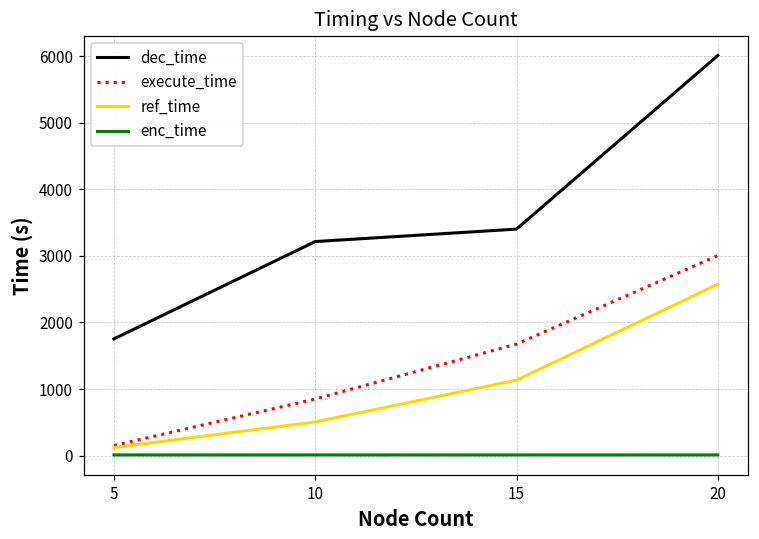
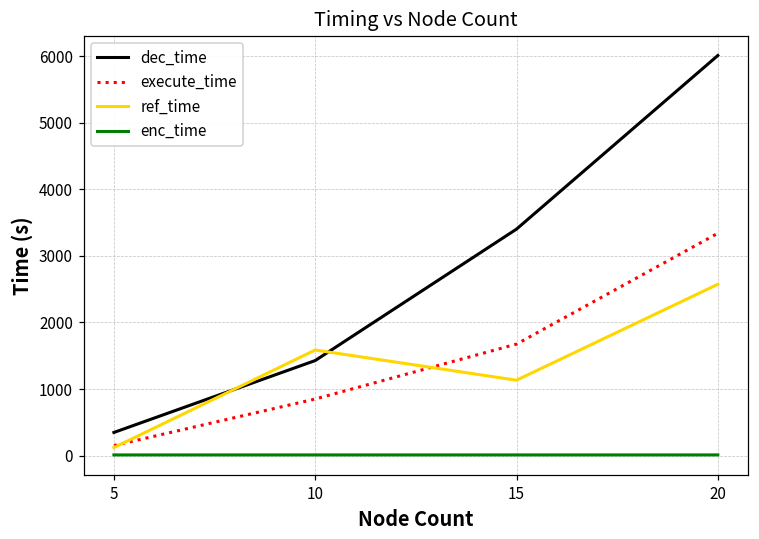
  {
    "dec_time": {
-     "5": 1800,
-     "10": 3200,
+     "5": 300,
+     "10": 1400,
      "15": 3400,
      "20": 6000
    },
    "execute_time": {
      "10": 800,
      "15": 1700,
-     "20": 3000
+     "20": 3300
    },
    "ref_time": {
-     "10": 500,
+     "10": 1600,
      "15": 1100,
      "20": 2600
    },
    "enc_time": {
      "5": 0,
      "10": 0,
      "15": 0,
      "20": 0
    }
  }
